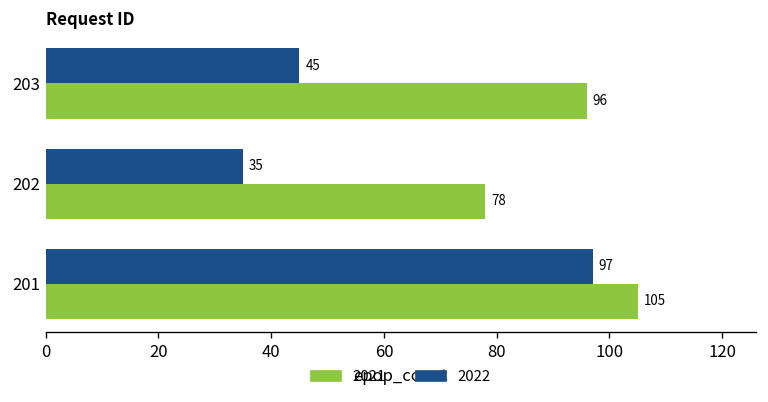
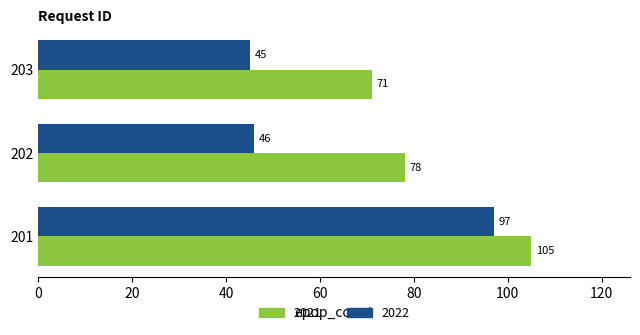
  {
    "2021": {
-     "203": 96,
+     "203": 71,
      "202": 78,
      "201": 105
    },
    "2022": {
      "203": 45,
-     "202": 35,
+     "202": 46,
      "201": 97
    }
  }
